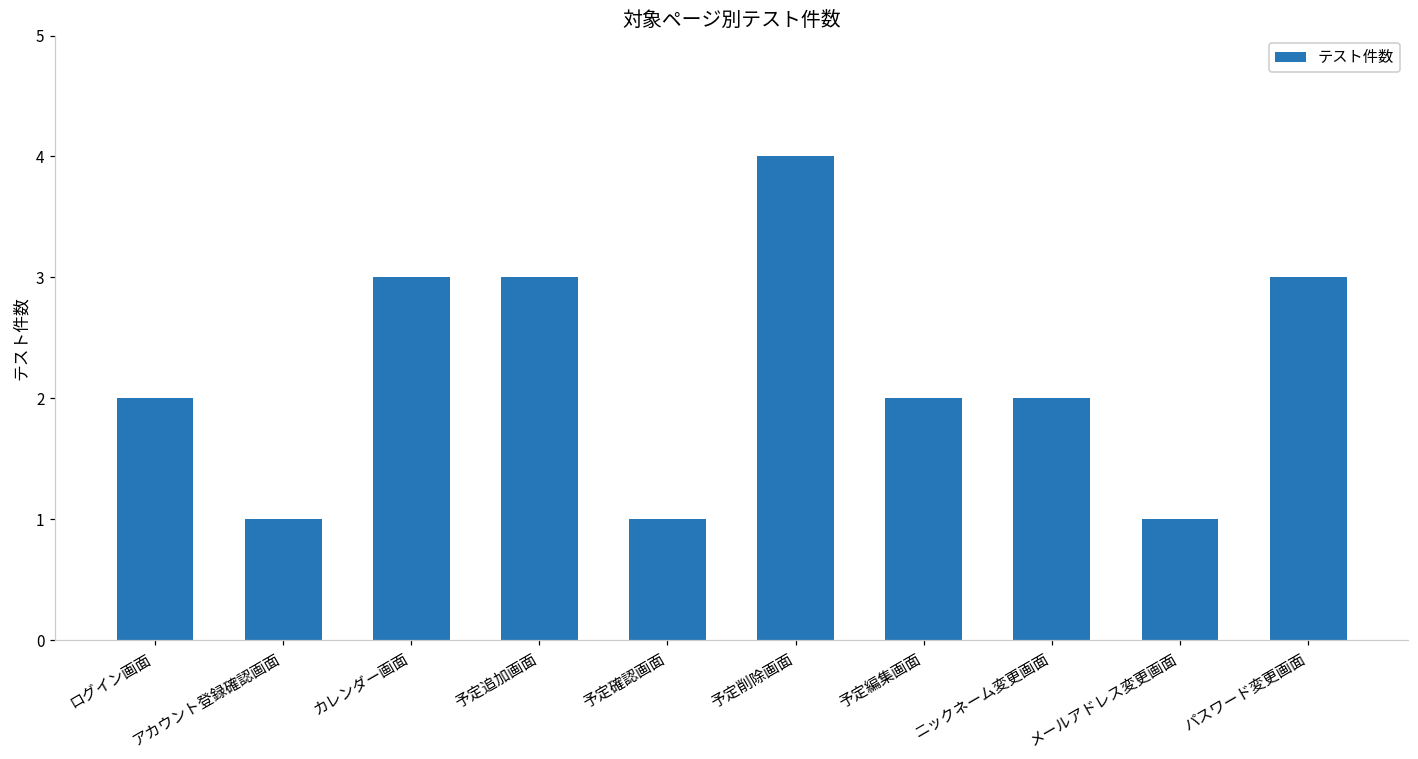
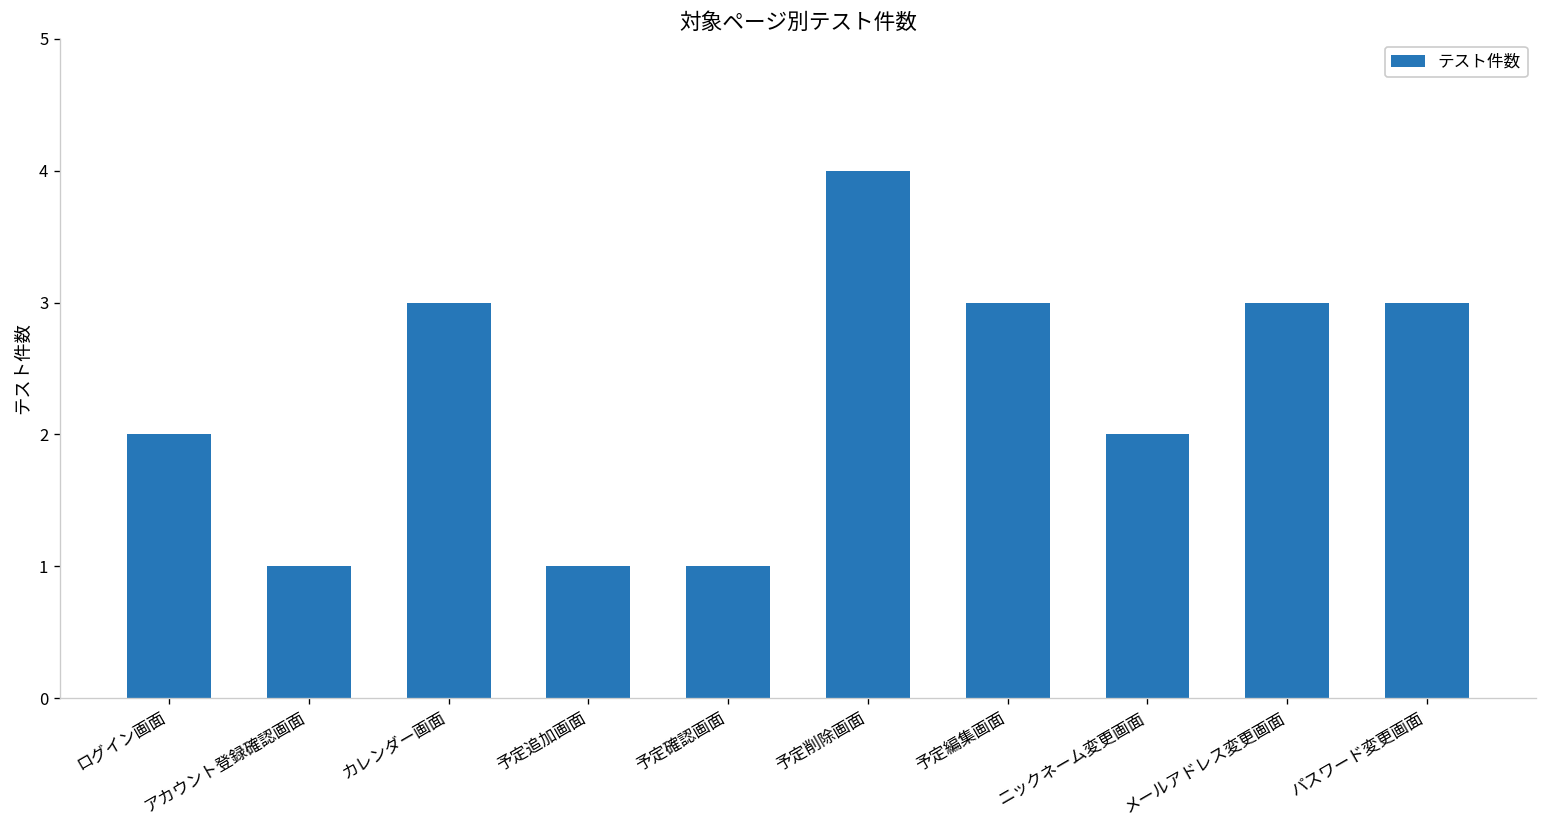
  {
    "ログイン画面": 2,
    "アカウント登録確認画面": 1,
    "カレンダー画面": 3,
-   "予定追加画面": 3,
+   "予定追加画面": 1,
    "予定確認画面": 1,
    "予定削除画面": 4,
-   "予定編集画面": 2,
+   "予定編集画面": 3,
    "ニックネーム変更画面": 2,
-   "メールアドレス変更画面": 1,
+   "メールアドレス変更画面": 3,
    "パスワード変更画面": 3
  }
